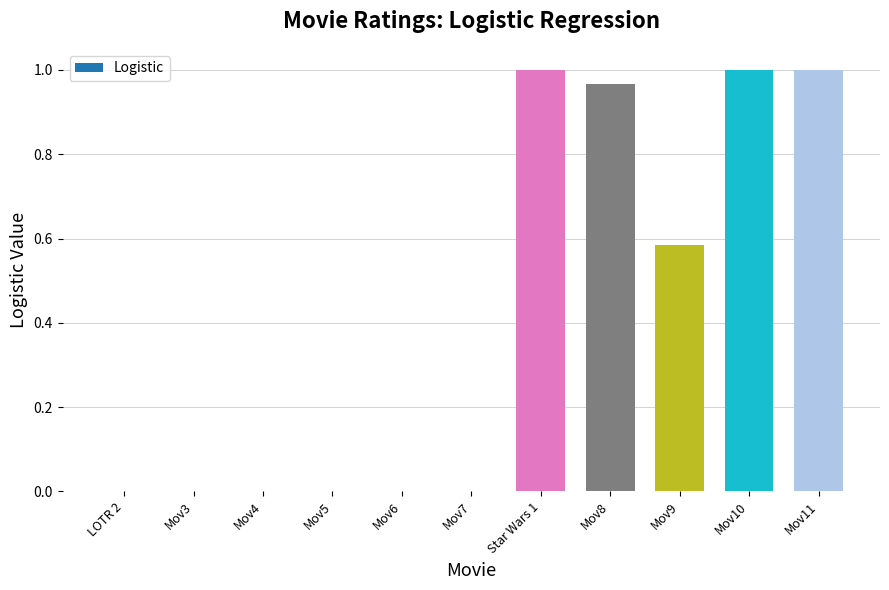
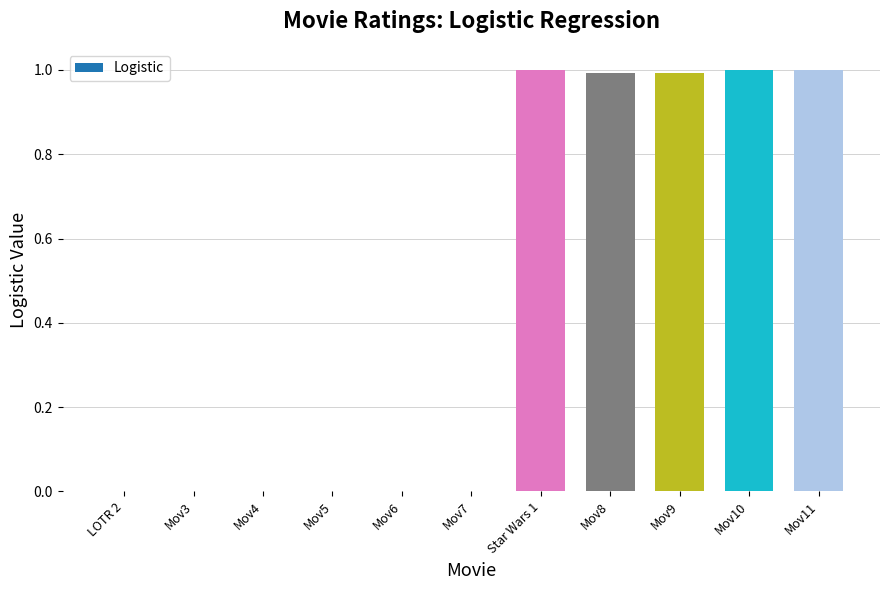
  {
    "Star Wars 1": 1.00,
-   "Mov8": 0.97,
-   "Mov9": 0.59,
+   "Mov8": 0.99,
+   "Mov9": 0.99,
    "Mov10": 1.00,
    "Mov11": 1.00
  }
